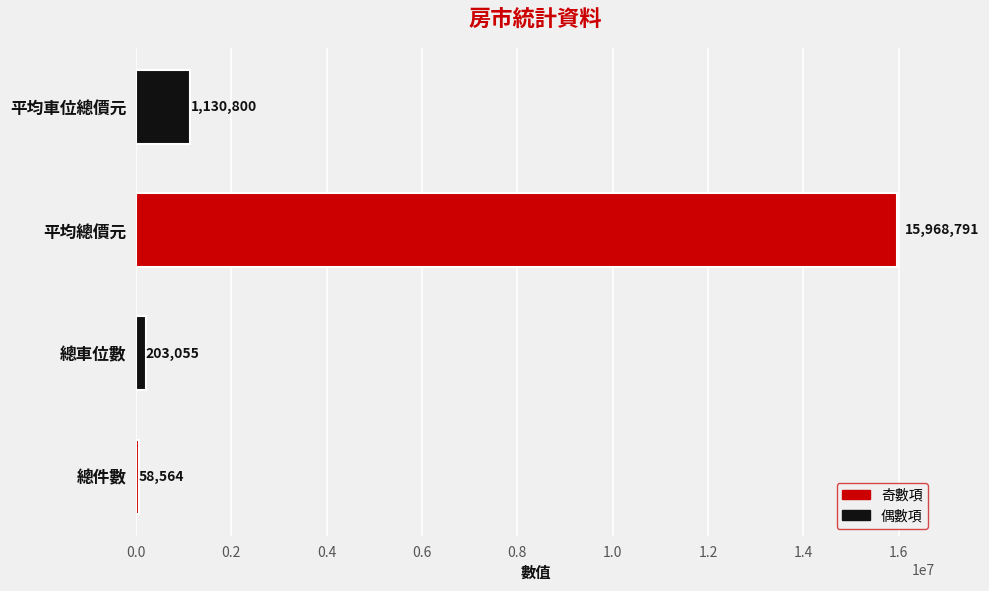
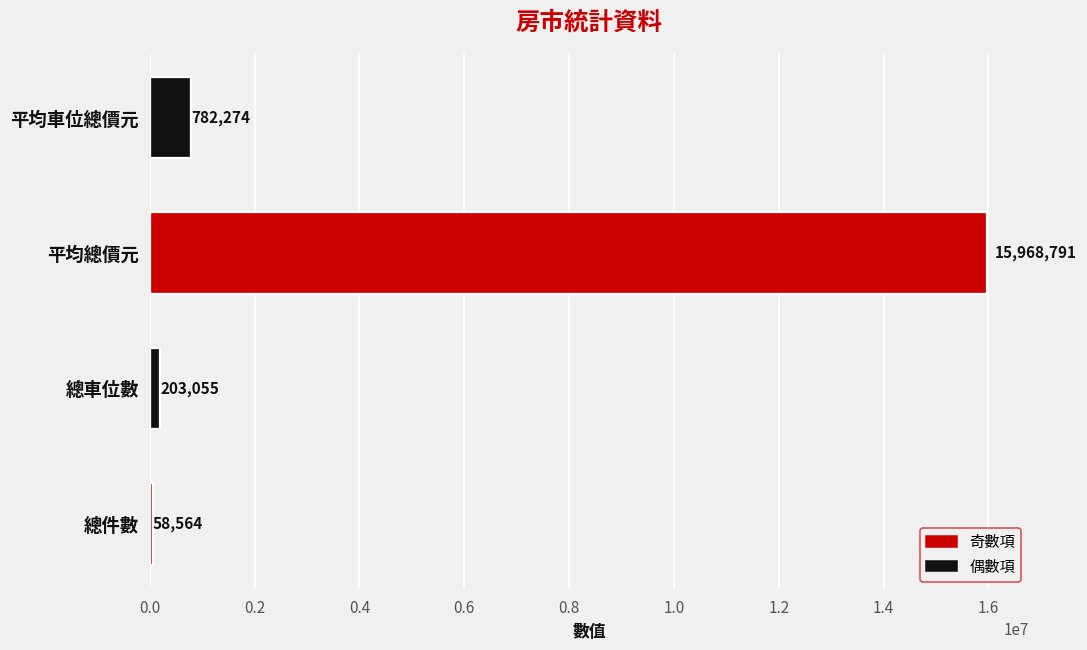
  {
-   "平均車位總價元": "1,130,800",
+   "平均車位總價元": "782,274",
    "平均總價元": "15,968,791",
    "總車位數": "203,055",
    "總件數": "58,564"
  }
